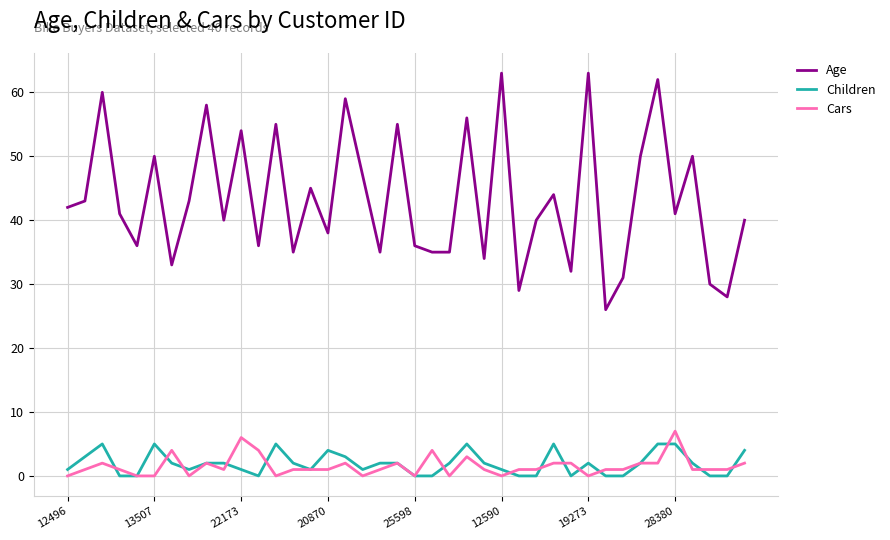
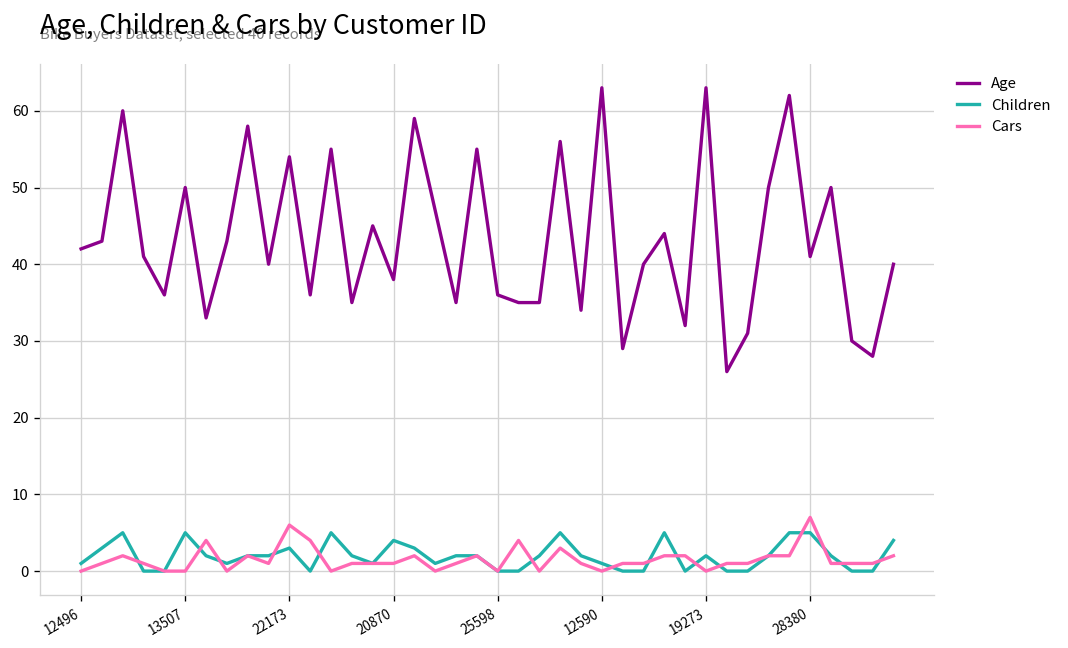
  {
    "Age": {
      "12496": 42,
      "13507": 50,
      "22173": 54,
      "20870": 38,
      "25598": 36,
      "12590": 63,
      "19273": 63,
      "28380": 41
    },
    "Children": {
      "12496": 1,
      "13507": 5,
-     "22173": 1,
+     "22173": 3,
      "20870": 4,
      "12590": 1,
      "19273": 2,
      "28380": 5
    },
    "Cars": {
      "12496": 0,
      "13507": 0,
      "22173": 6,
      "20870": 1,
      "12590": 0,
      "19273": 0,
      "28380": 7
    }
  }
